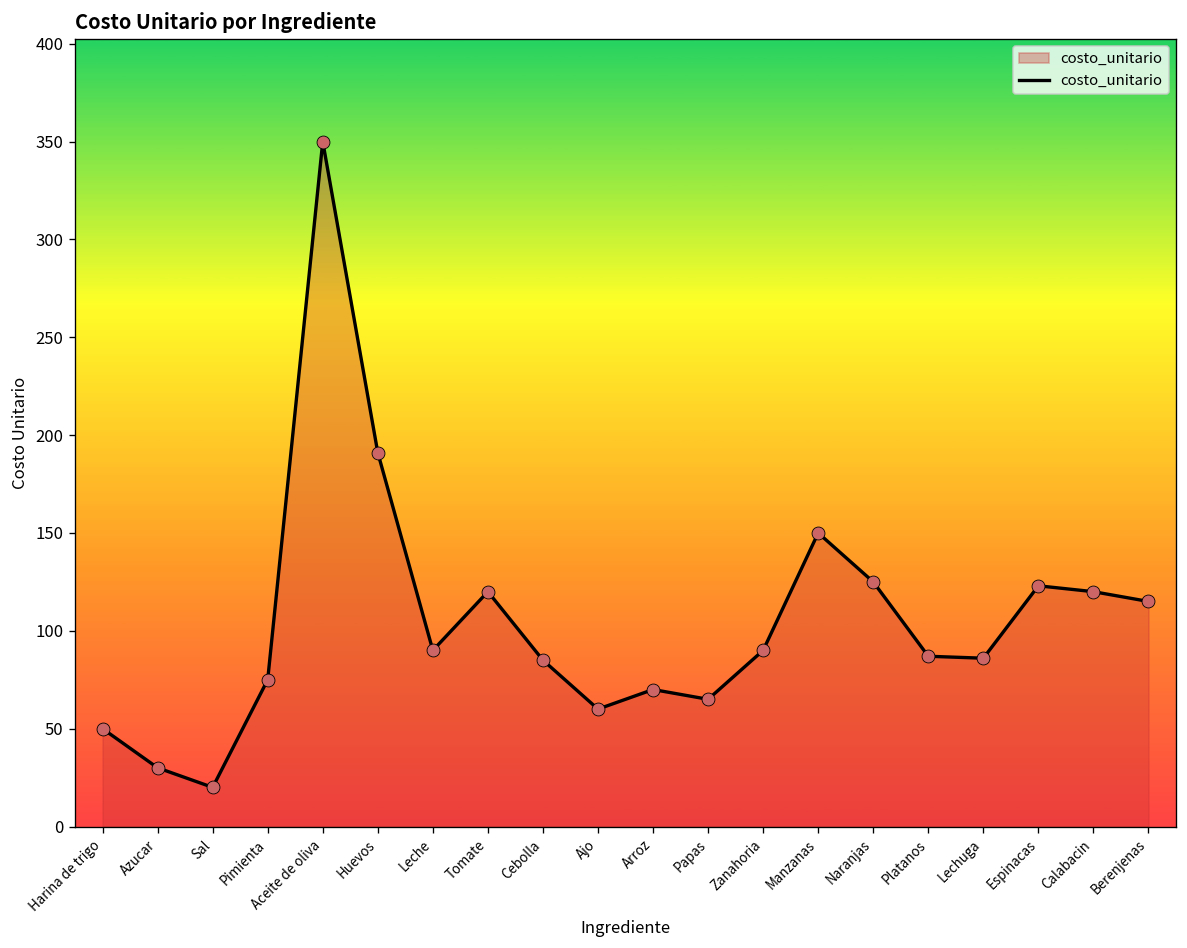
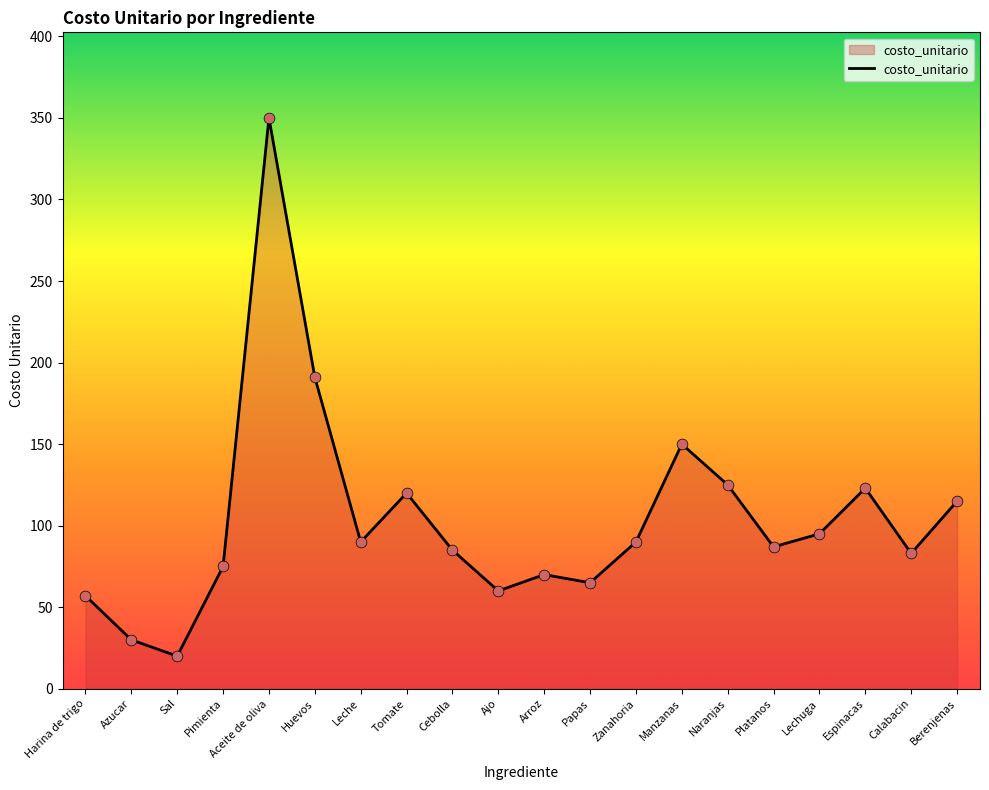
  {
-   "Harina de trigo": 50,
+   "Harina de trigo": 57,
    "Azucar": 30,
    "Sal": 20,
    "Pimienta": 75,
    "Aceite de oliva": 350,
    "Huevos": 191,
    "Leche": 90,
    "Tomate": 120,
    "Cebolla": 85,
    "Ajo": 60,
    "Arroz": 70,
    "Papas": 65,
    "Zanahoria": 90,
    "Manzanas": 150,
    "Naranjas": 125,
    "Platanos": 87,
-   "Lechuga": 86,
+   "Lechuga": 95,
    "Espinacas": 123,
-   "Calabacin": 120,
+   "Calabacin": 83,
    "Berenjenas": 115
  }
